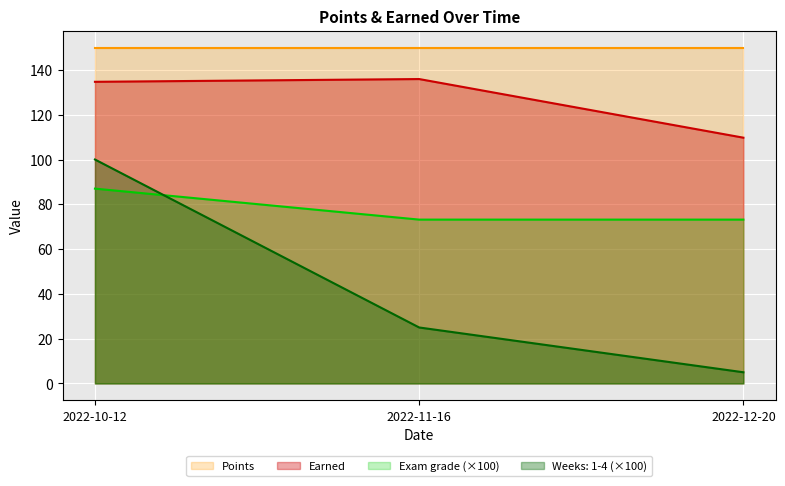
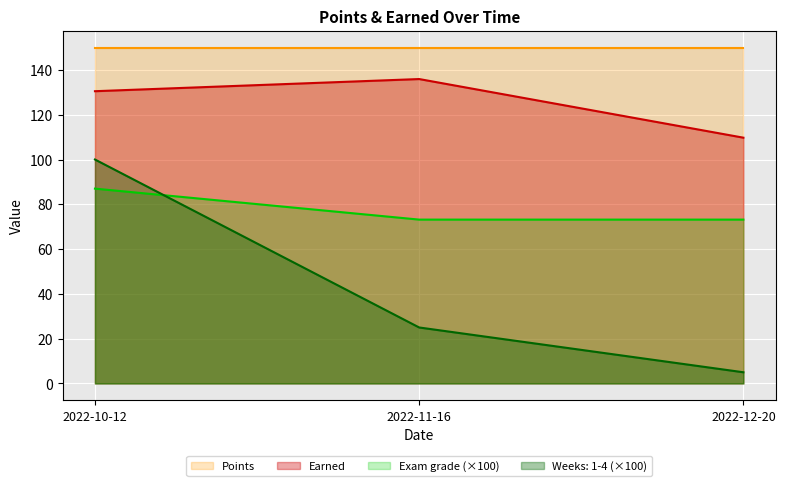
  {
    "Points": {
      "2022-10-12": 150,
      "2022-11-16": 150,
      "2022-12-20": 150
    },
    "Earned": {
-     "2022-10-12": 135,
+     "2022-10-12": 131,
      "2022-11-16": 136,
      "2022-12-20": 110
    },
    "Exam grade (×100)": {
      "2022-10-12": 87,
      "2022-11-16": 73,
      "2022-12-20": 73
    },
    "Weeks: 1-4 (×100)": {
      "2022-10-12": 100,
      "2022-11-16": 25,
      "2022-12-20": 5
    }
  }
